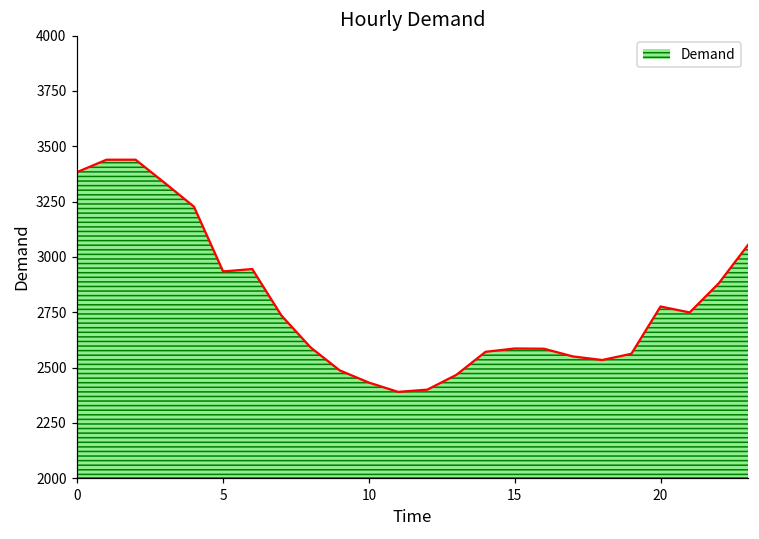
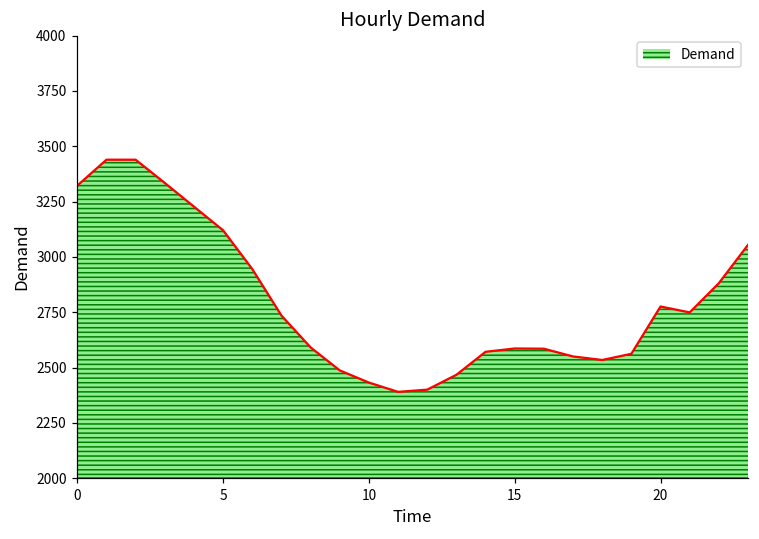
  {
    "Demand": {
-     "0": 3380,
-     "5": 2930,
+     "0": 3320,
+     "5": 3120,
      "10": 2430,
      "15": 2590,
      "20": 2780
    }
  }
